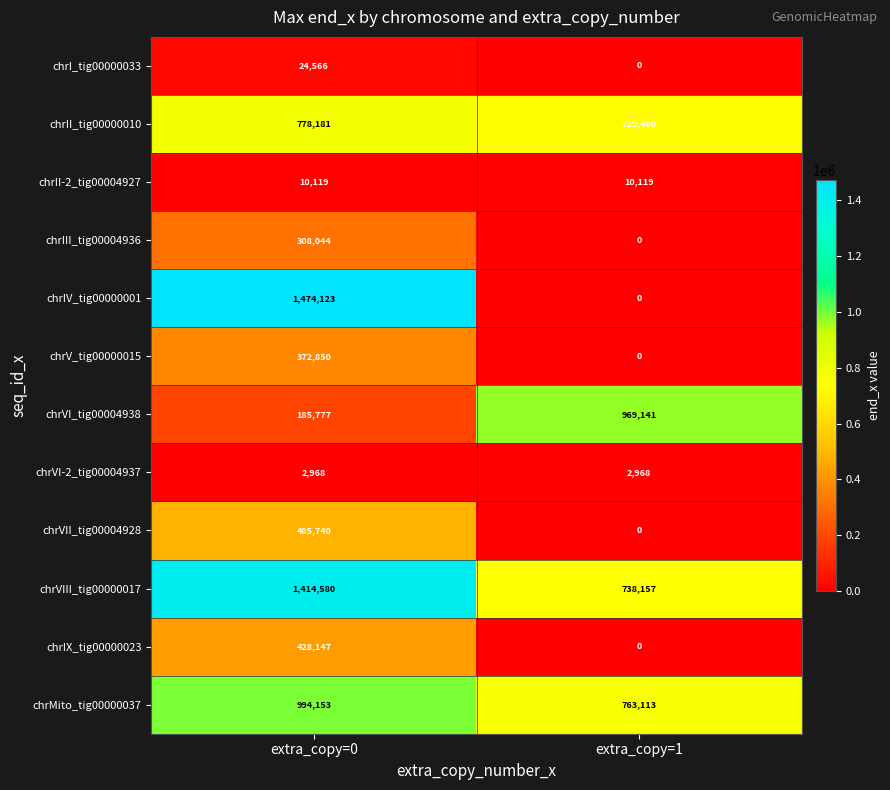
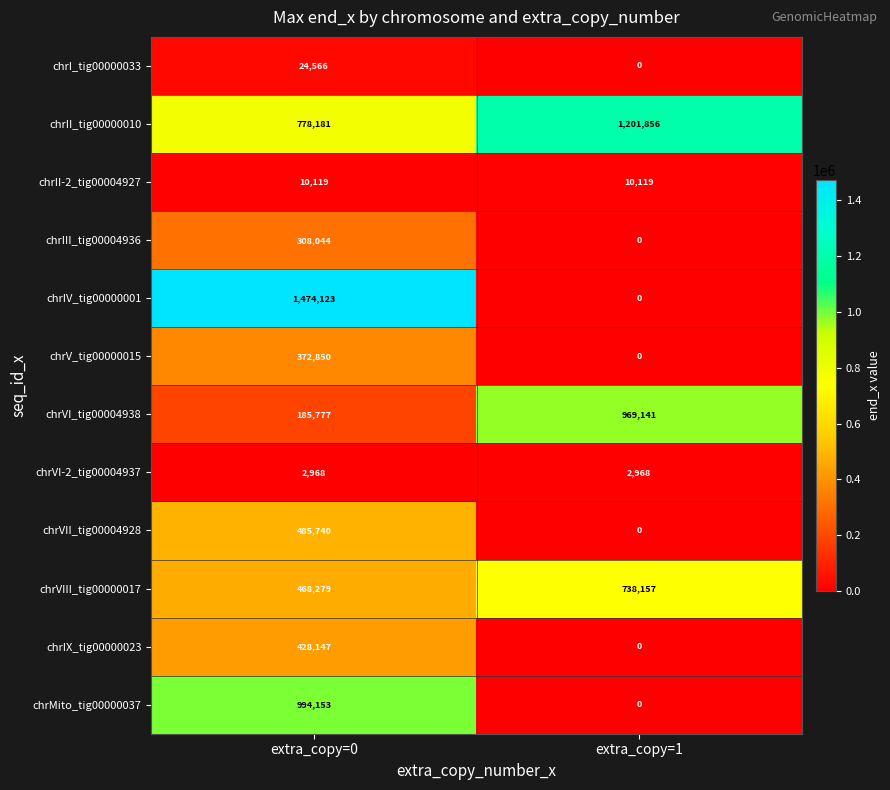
  {
    "chrI_tig00000033": {
      "extra_copy=0": "24,566",
      "extra_copy=1": "0"
    },
    "chrII_tig00000010": {
      "extra_copy=0": "778,181",
-     "extra_copy=1": "729,460"
+     "extra_copy=1": "1,201,856"
    },
    "chrII-2_tig00004927": {
      "extra_copy=0": "10,119",
      "extra_copy=1": "10,119"
    },
    "chrIII_tig00004936": {
      "extra_copy=0": "308,044",
      "extra_copy=1": "0"
    },
    "chrIV_tig00000001": {
      "extra_copy=0": "1,474,123",
      "extra_copy=1": "0"
    },
    "chrV_tig00000015": {
      "extra_copy=0": "372,850",
      "extra_copy=1": "0"
    },
    "chrVI_tig00004938": {
      "extra_copy=0": "185,777",
      "extra_copy=1": "969,141"
    },
    "chrVI-2_tig00004937": {
      "extra_copy=0": "2,968",
      "extra_copy=1": "2,968"
    },
    "chrVII_tig00004928": {
      "extra_copy=0": "485,740",
      "extra_copy=1": "0"
    },
    "chrVIII_tig00000017": {
-     "extra_copy=0": "1,414,580",
+     "extra_copy=0": "468,279",
      "extra_copy=1": "738,157"
    },
    "chrIX_tig00000023": {
      "extra_copy=0": "428,147",
      "extra_copy=1": "0"
    },
    "chrMito_tig00000037": {
      "extra_copy=0": "994,153",
-     "extra_copy=1": "763,113"
+     "extra_copy=1": "0"
    }
  }
